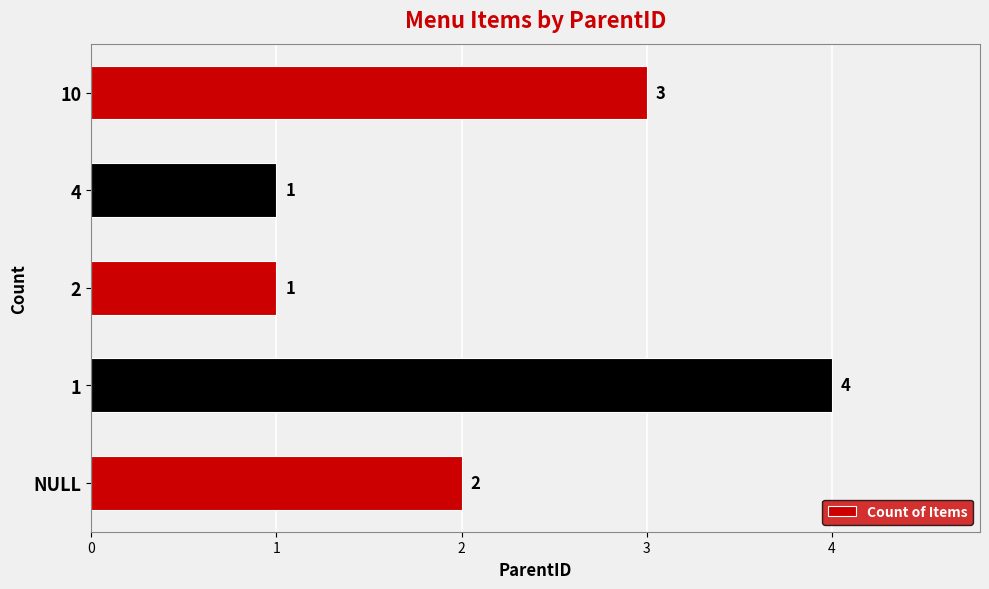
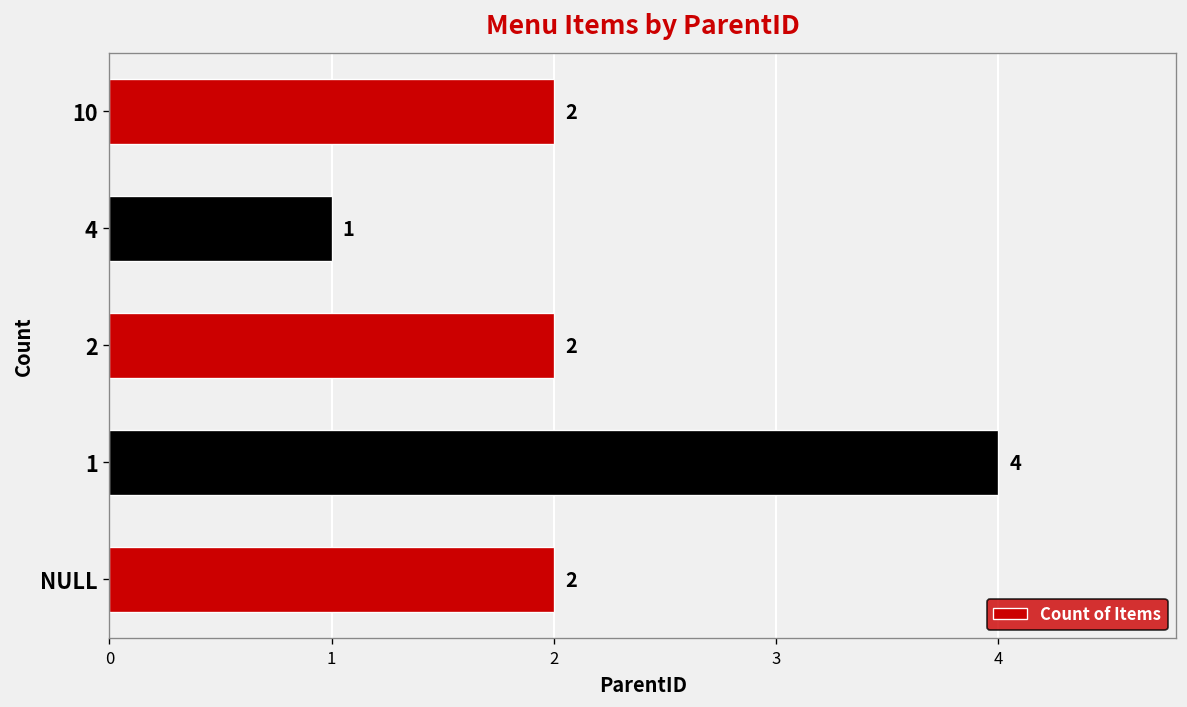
  {
-   "10": 3,
+   "10": 2,
    "4": 1,
-   "2": 1,
+   "2": 2,
    "1": 4,
    "NULL": 2
  }
